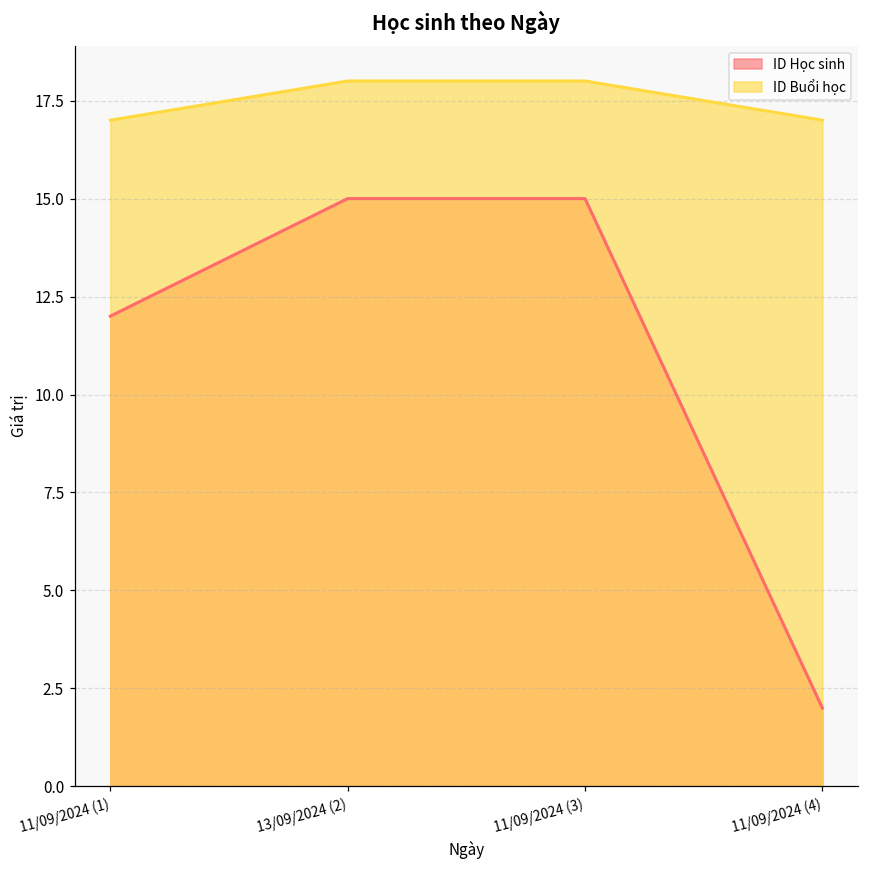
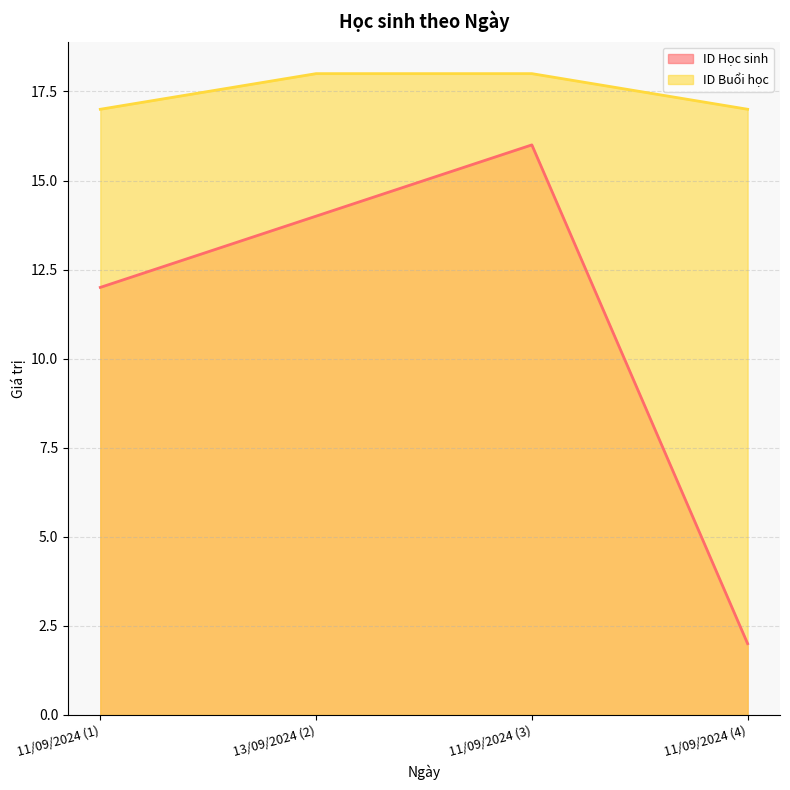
  {
    "ID Học sinh": {
      "11/09/2024 (1)": 12,
-     "13/09/2024 (2)": 15,
-     "11/09/2024 (3)": 15,
+     "13/09/2024 (2)": 14,
+     "11/09/2024 (3)": 16,
      "11/09/2024 (4)": 2
    },
    "ID Buổi học": {
      "11/09/2024 (1)": 17,
      "13/09/2024 (2)": 18,
      "11/09/2024 (3)": 18,
      "11/09/2024 (4)": 17
    }
  }
